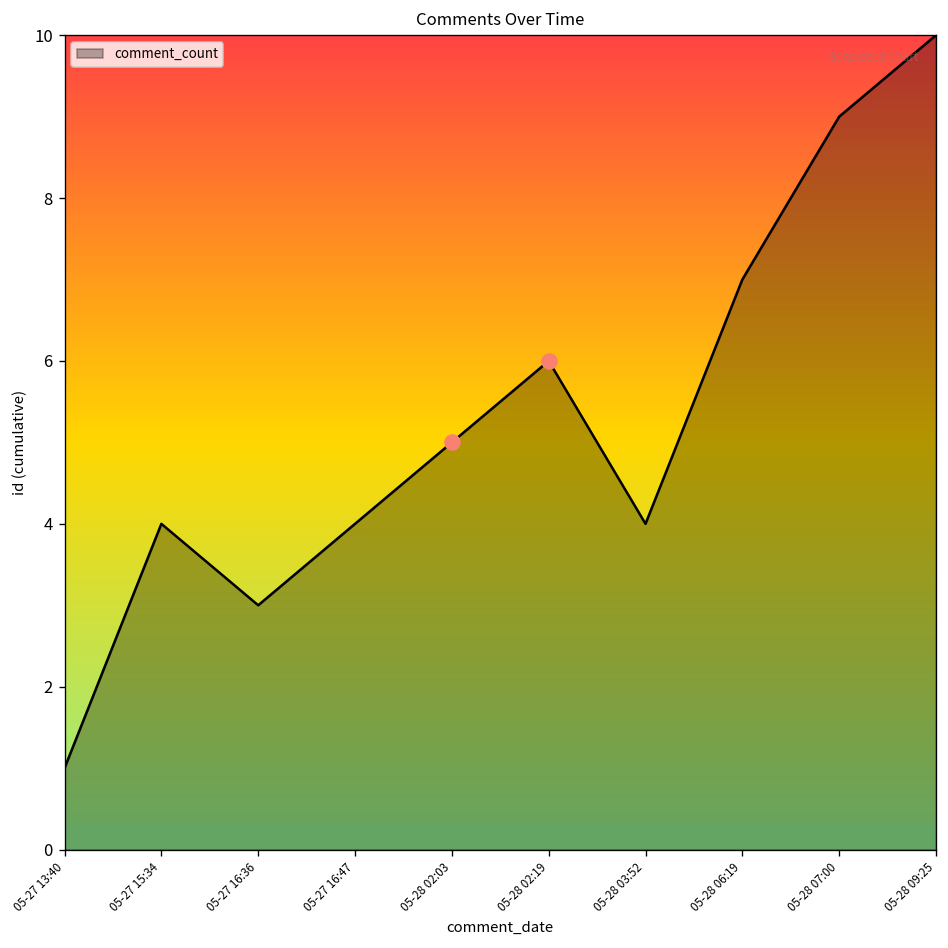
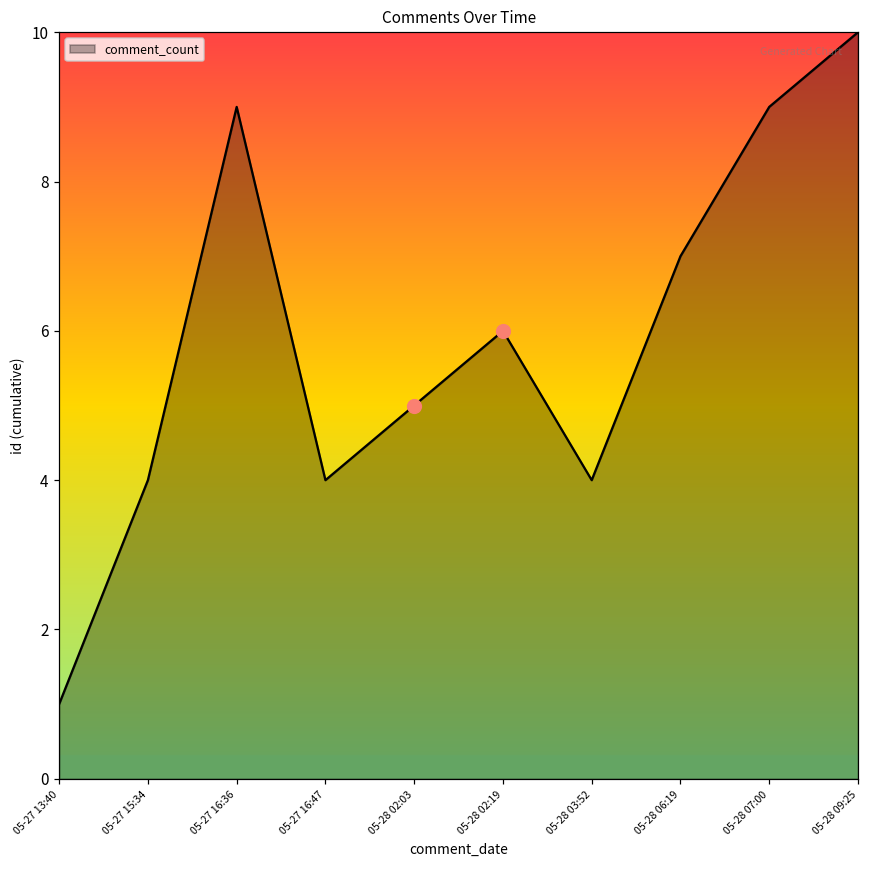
  {
    "comment_count": {
      "05-27 13:40": 1,
      "05-27 15:34": 4,
-     "05-27 16:36": 3,
+     "05-27 16:36": 9,
      "05-27 16:47": 4,
      "05-28 03:52": 4,
      "05-28 06:19": 7,
      "05-28 07:00": 9,
      "05-28 09:25": 10
    }
  }
